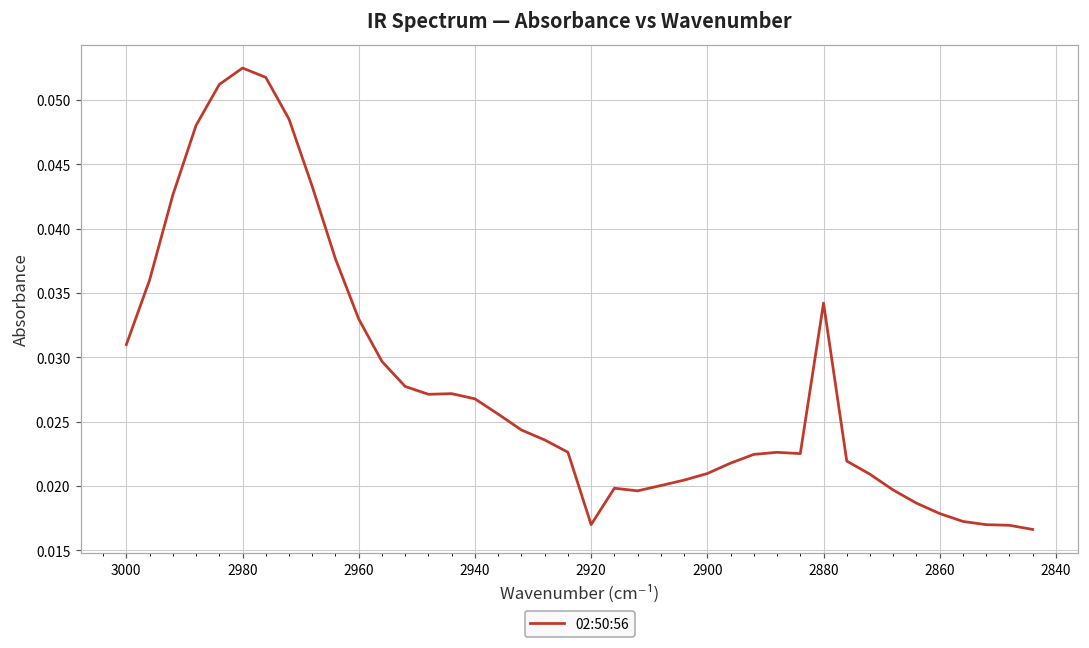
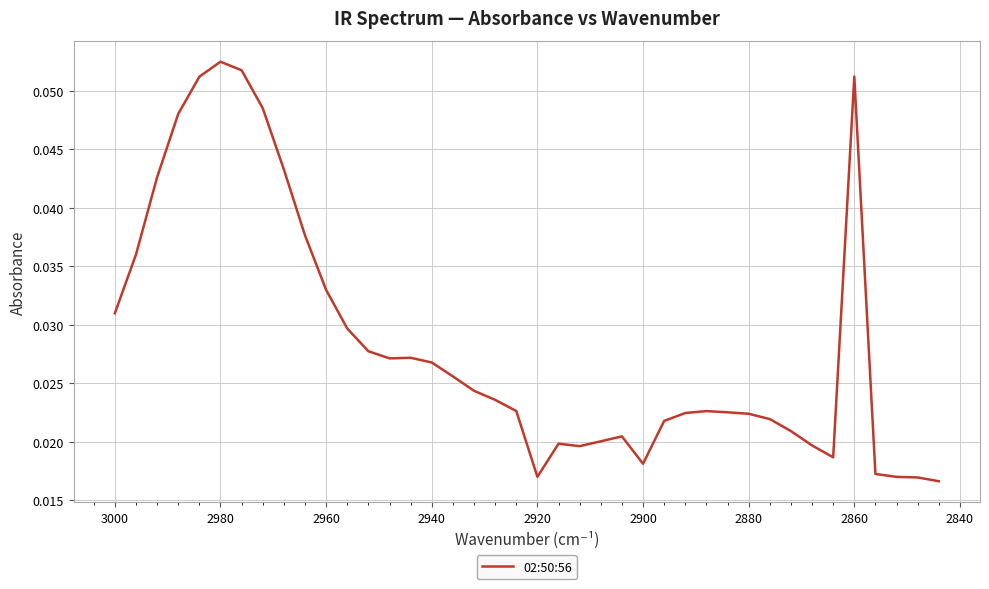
  {
    "3000": 0.0310,
    "2980": 0.0525,
    "2960": 0.0330,
    "2940": 0.0268,
    "2920": 0.0170,
-   "2900": 0.0210,
-   "2880": 0.0342,
-   "2860": 0.0179
+   "2900": 0.0181,
+   "2880": 0.0224,
+   "2860": 0.0512
  }
